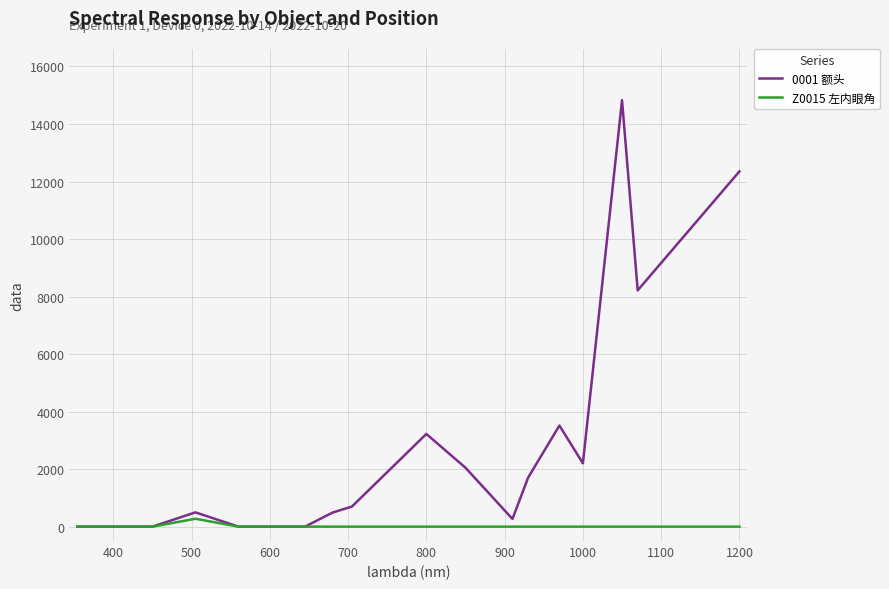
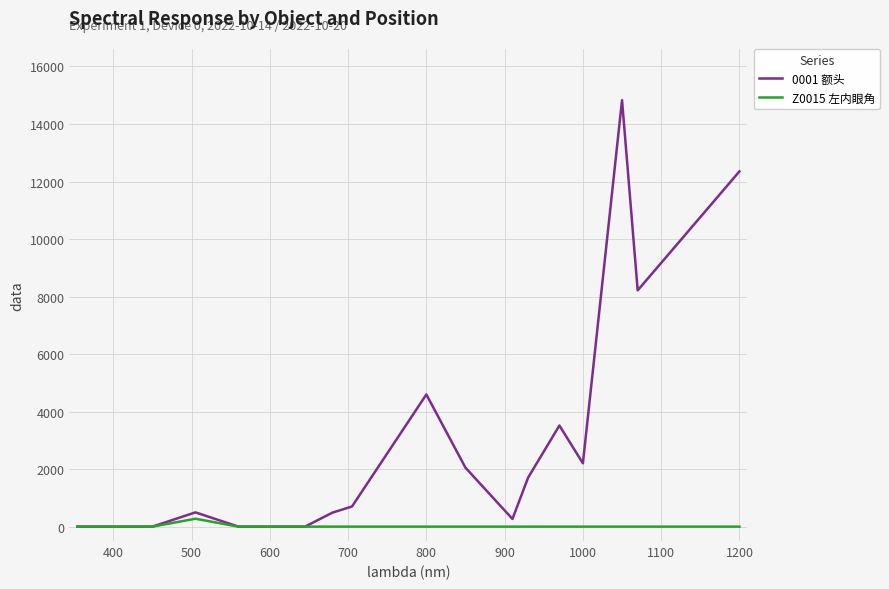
  {
    "0001 额头": {
-     "800": 3200,
+     "800": 4600,
      "1000": 2200,
      "1200": 12400
    },
    "Z0015 左内眼角": {
      "800": 0,
      "1000": 0,
      "1200": 0
    }
  }
